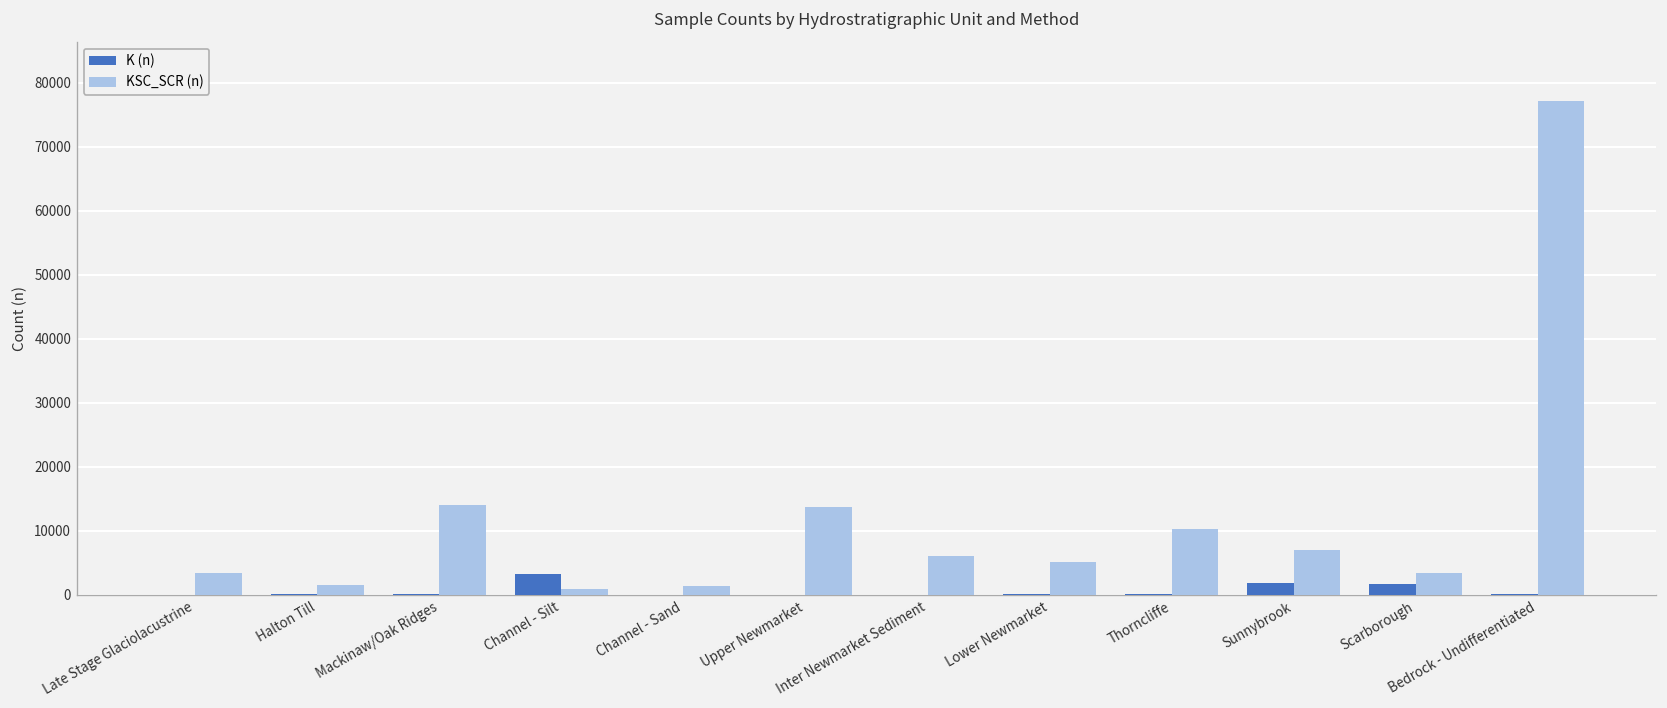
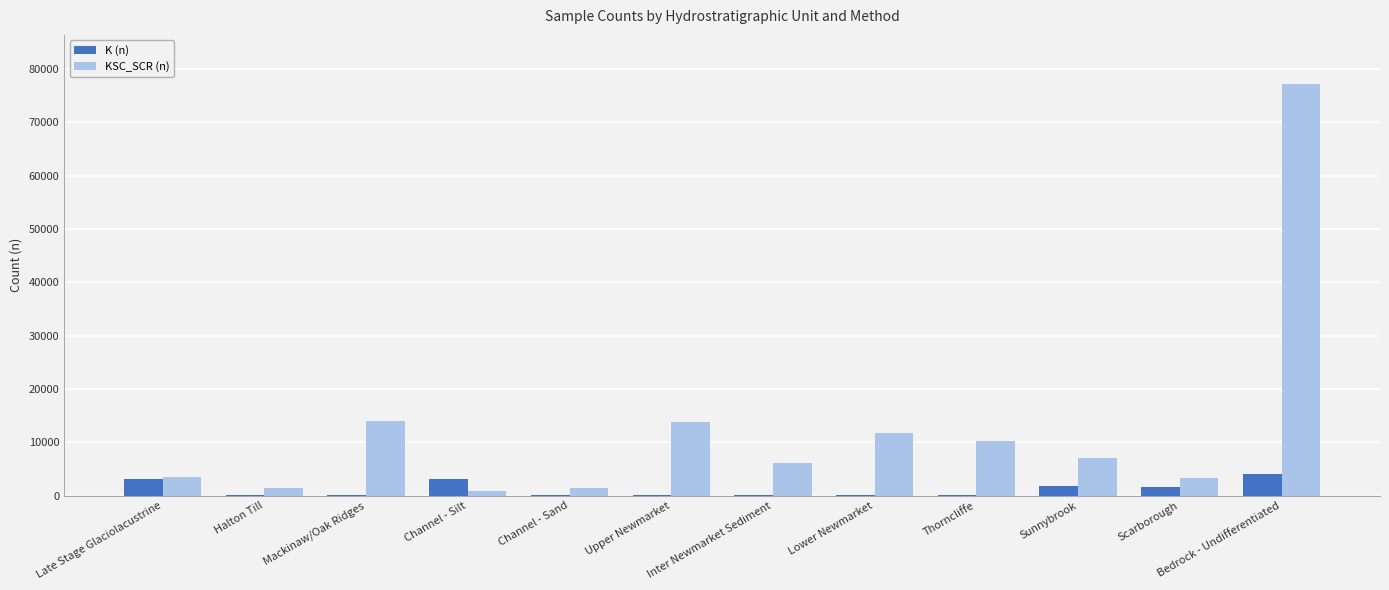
  {
    "K (n)": {
-     "Late Stage Glaciolacustrine": 0,
+     "Late Stage Glaciolacustrine": 3000,
      "Channel - Silt": 3000,
      "Sunnybrook": 2000,
      "Scarborough": 2000,
-     "Bedrock - Undifferentiated": 0
+     "Bedrock - Undifferentiated": 4000
    },
    "KSC_SCR (n)": {
      "Late Stage Glaciolacustrine": 3000,
      "Halton Till": 1000,
      "Mackinaw/Oak Ridges": 14000,
      "Channel - Silt": 1000,
      "Channel - Sand": 1000,
      "Upper Newmarket": 14000,
      "Inter Newmarket Sediment": 6000,
-     "Lower Newmarket": 5000,
+     "Lower Newmarket": 12000,
      "Thorncliffe": 10000,
      "Sunnybrook": 7000,
      "Scarborough": 3000,
      "Bedrock - Undifferentiated": 77000
    }
  }
